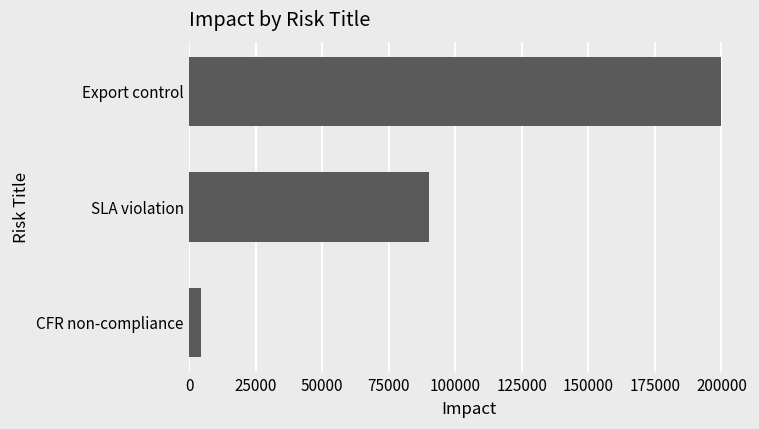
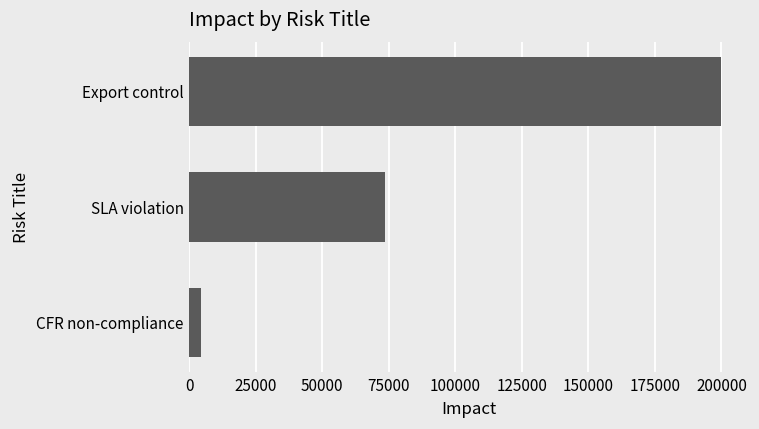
  {
    "Export control": 200000,
-   "SLA violation": 90000,
+   "SLA violation": 74000,
    "CFR non-compliance": 5000
  }
